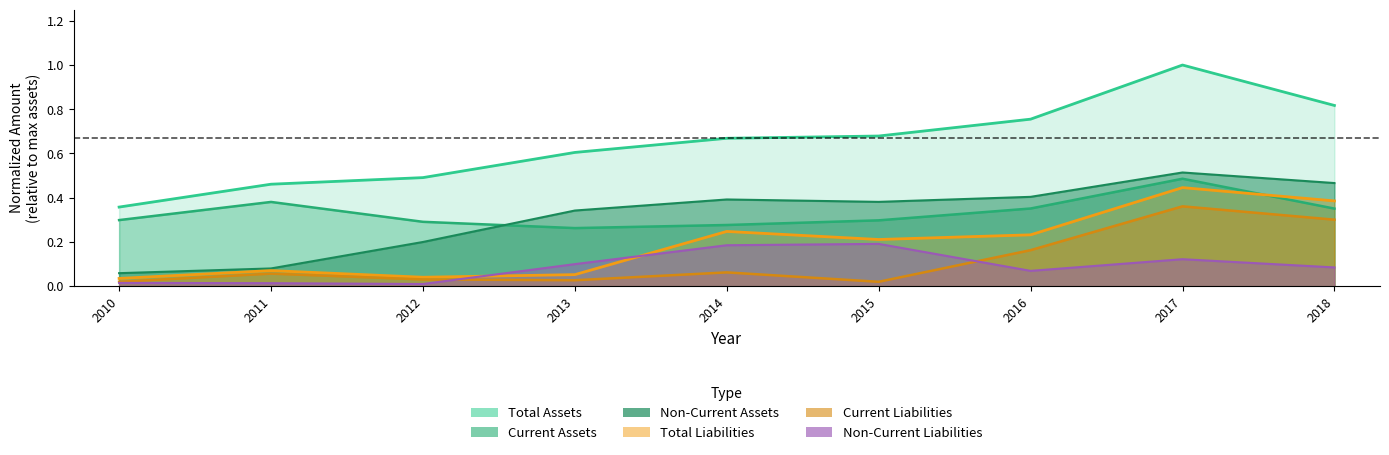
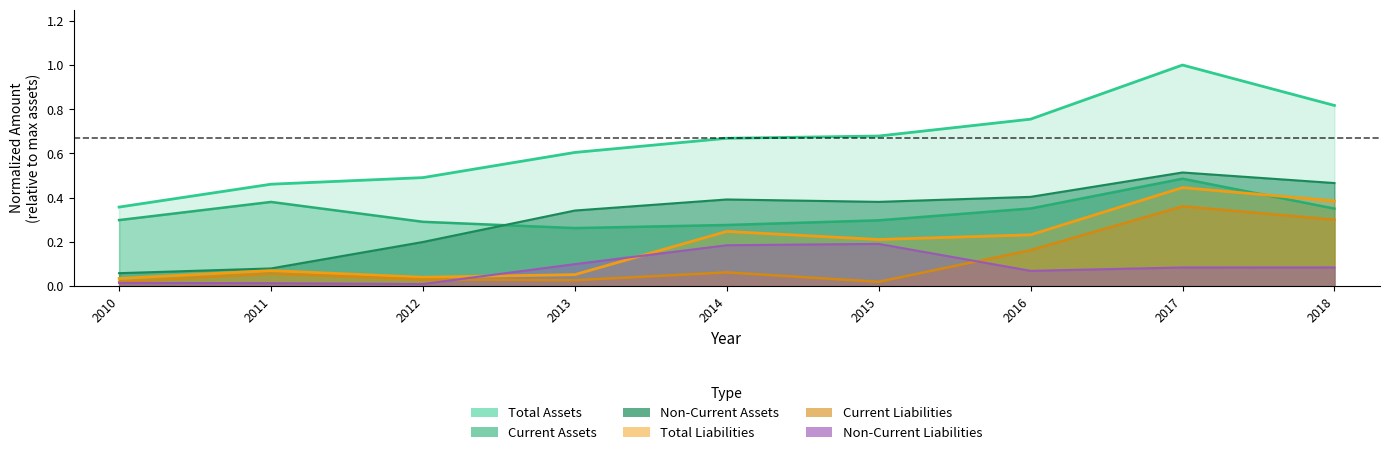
  {
    "Non-Current Liabilities": {
      "2011": 0.01,
      "2012": 0.01,
      "2013": 0.10,
      "2014": 0.19,
      "2015": 0.19,
      "2016": 0.07,
-     "2017": 0.12,
+     "2017": 0.08,
      "2018": 0.08
    }
  }
